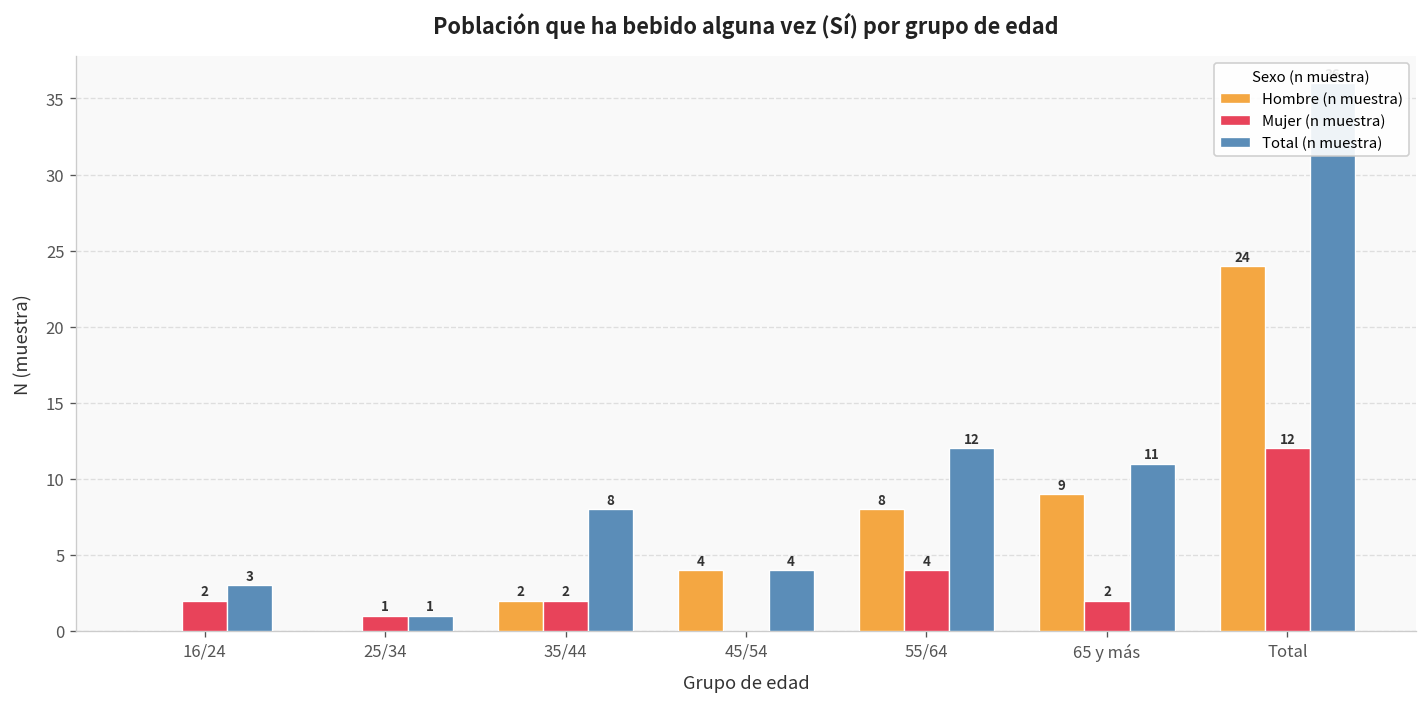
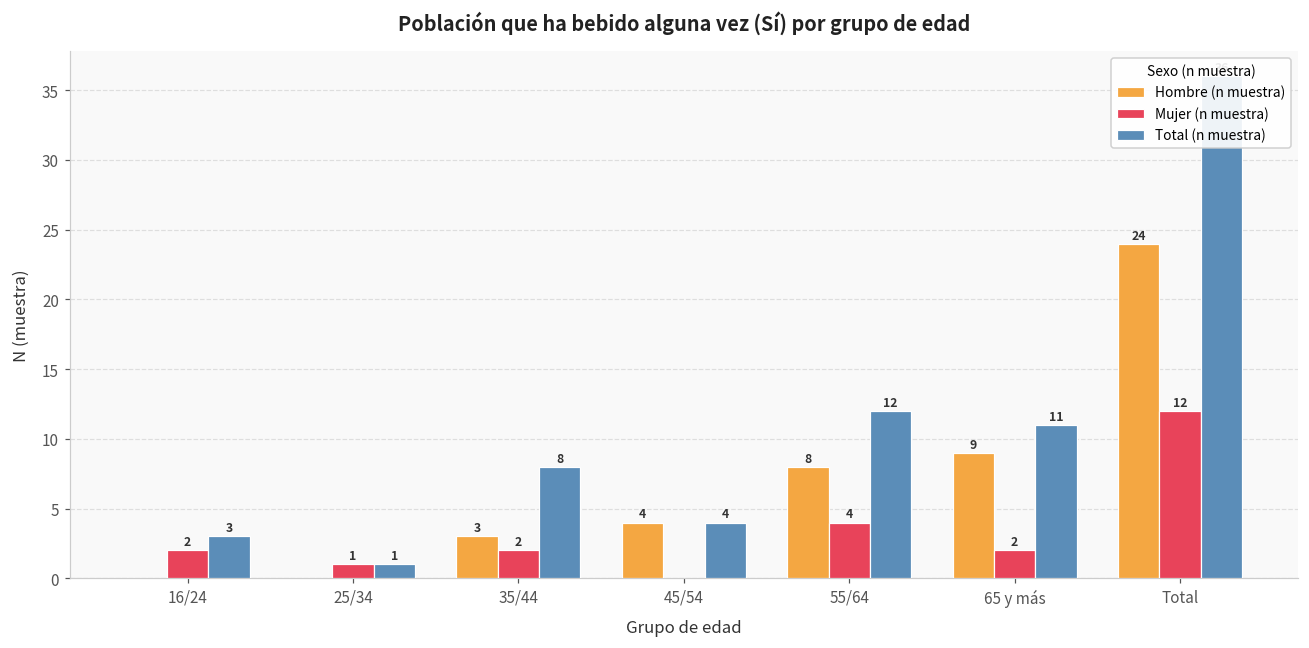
  {
    "Hombre (n muestra)": {
-     "35/44": 2,
+     "35/44": 3,
      "45/54": 4,
      "55/64": 8,
      "65 y más": 9,
      "Total": 24
    },
    "Mujer (n muestra)": {
      "16/24": 2,
      "25/34": 1,
      "35/44": 2,
      "55/64": 4,
      "65 y más": 2,
      "Total": 12
    },
    "Total (n muestra)": {
      "16/24": 3,
      "25/34": 1,
      "35/44": 8,
      "45/54": 4,
      "55/64": 12,
      "65 y más": 11
    }
  }
